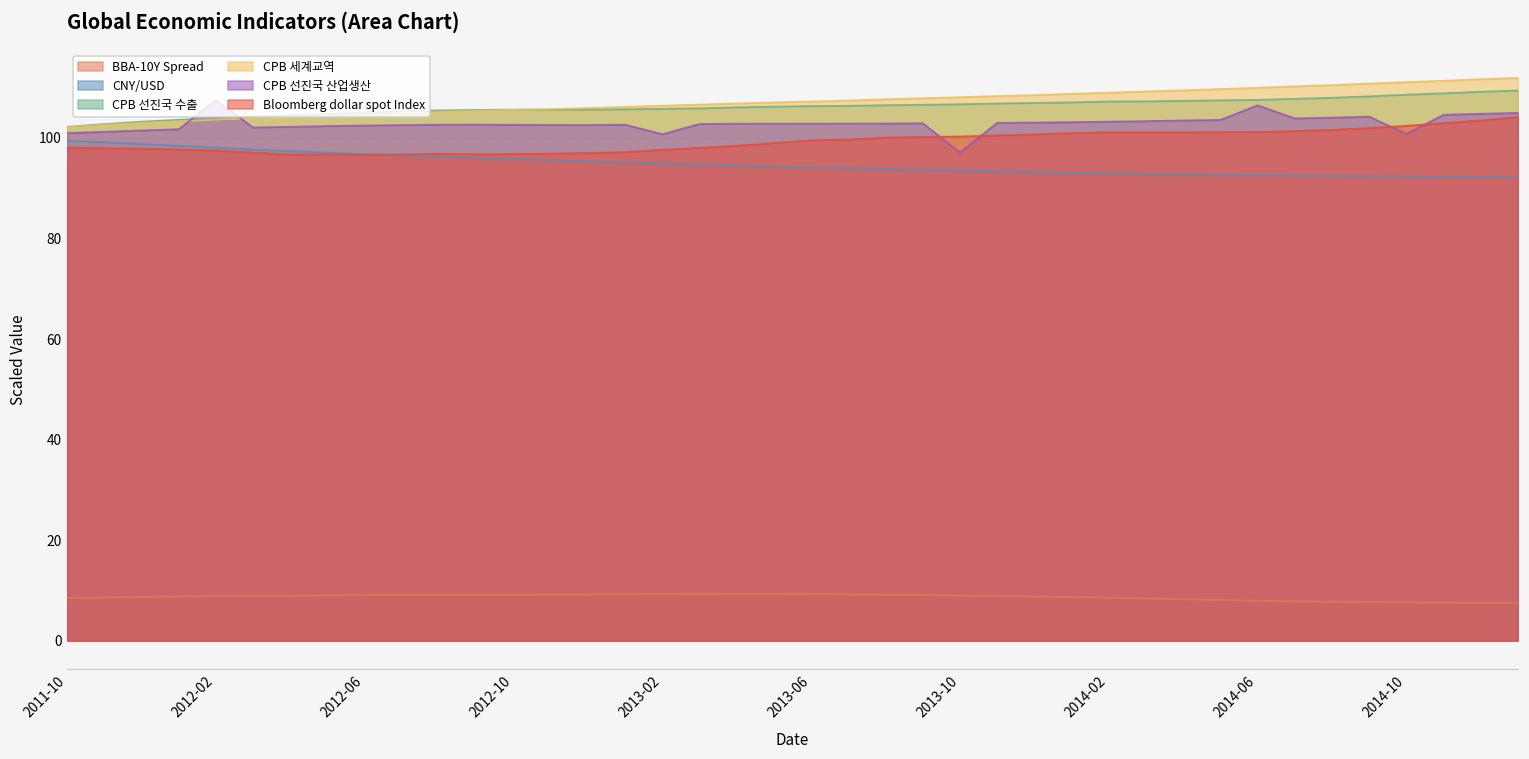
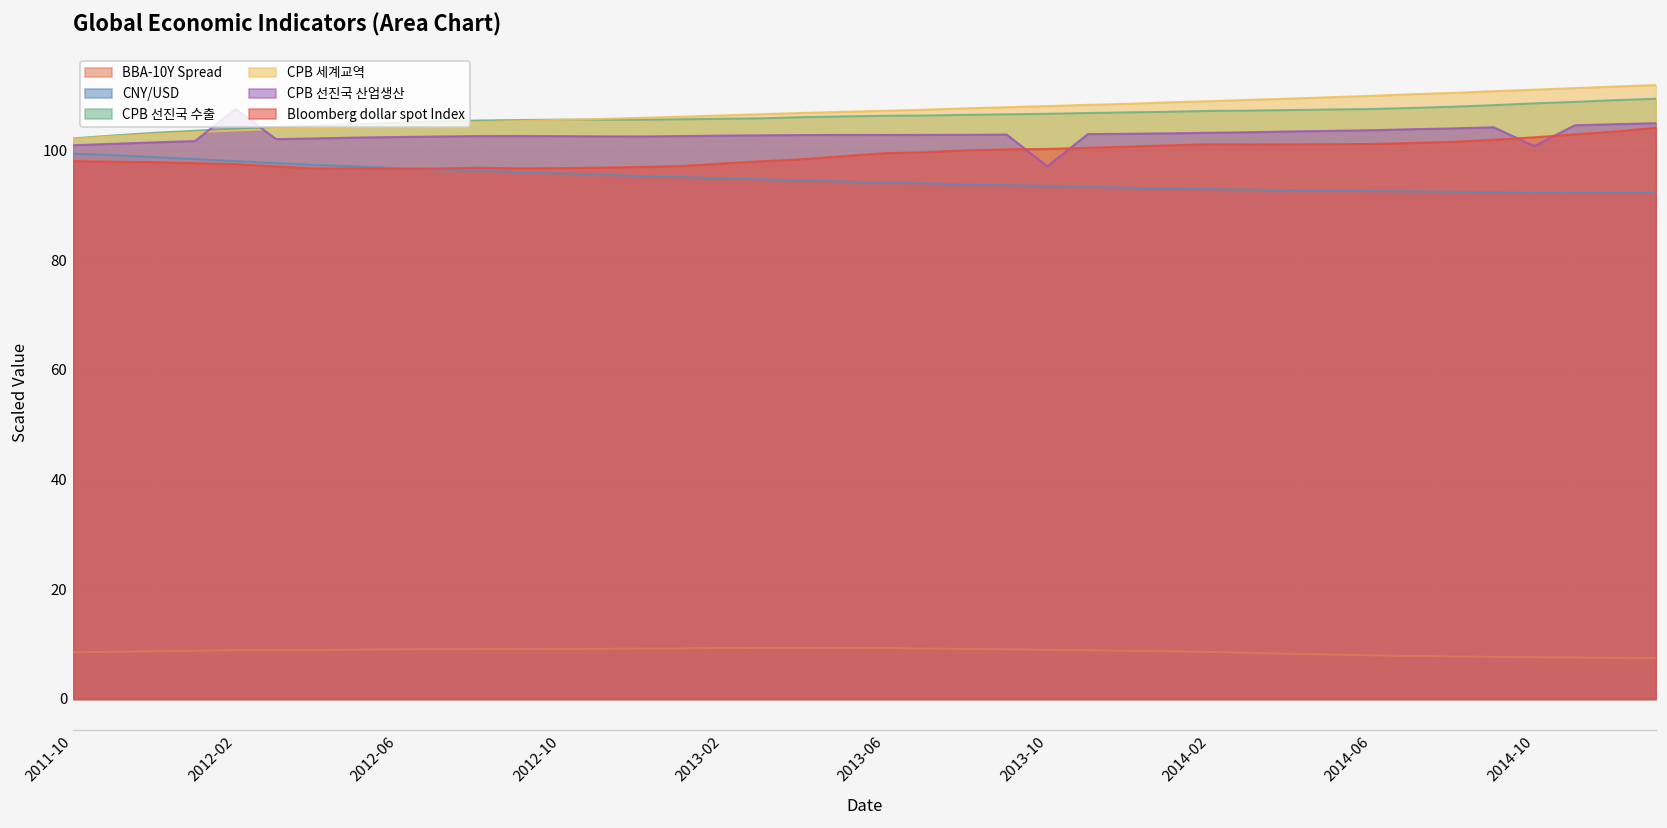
  {
    "CPB 선진국 산업생산": {
      "2011-10": 101,
      "2012-06": 102,
      "2012-10": 103,
-     "2013-02": 101,
+     "2013-02": 103,
      "2013-06": 103,
      "2013-10": 97,
      "2014-02": 103,
-     "2014-06": 106,
+     "2014-06": 104,
      "2014-10": 101
    }
  }
